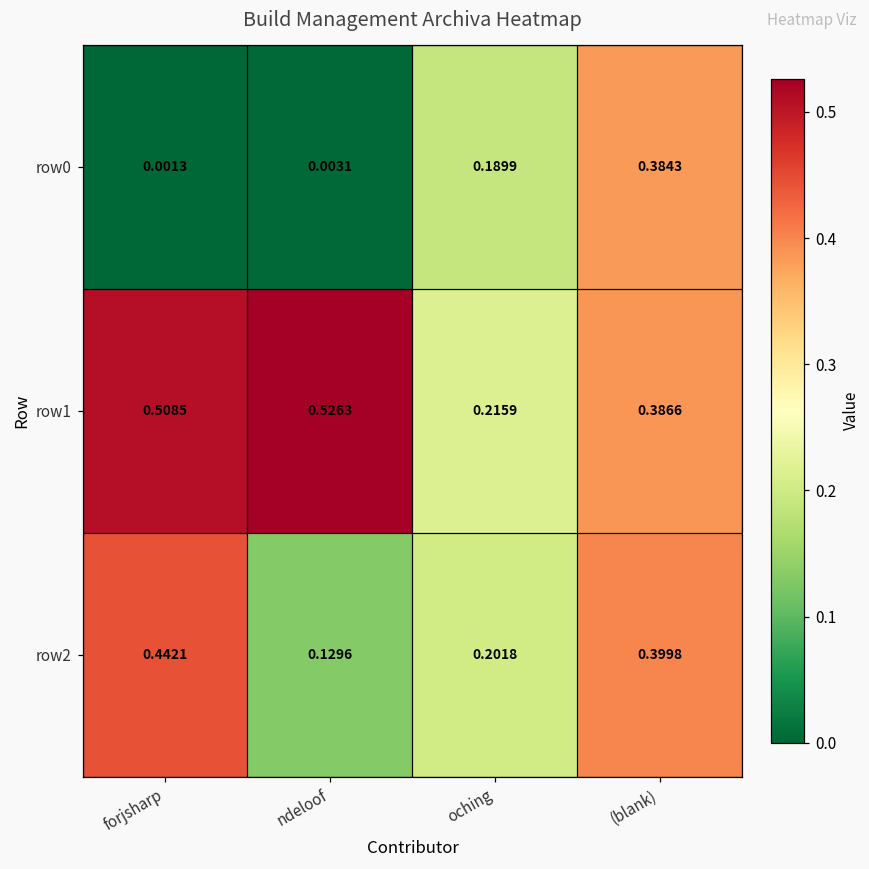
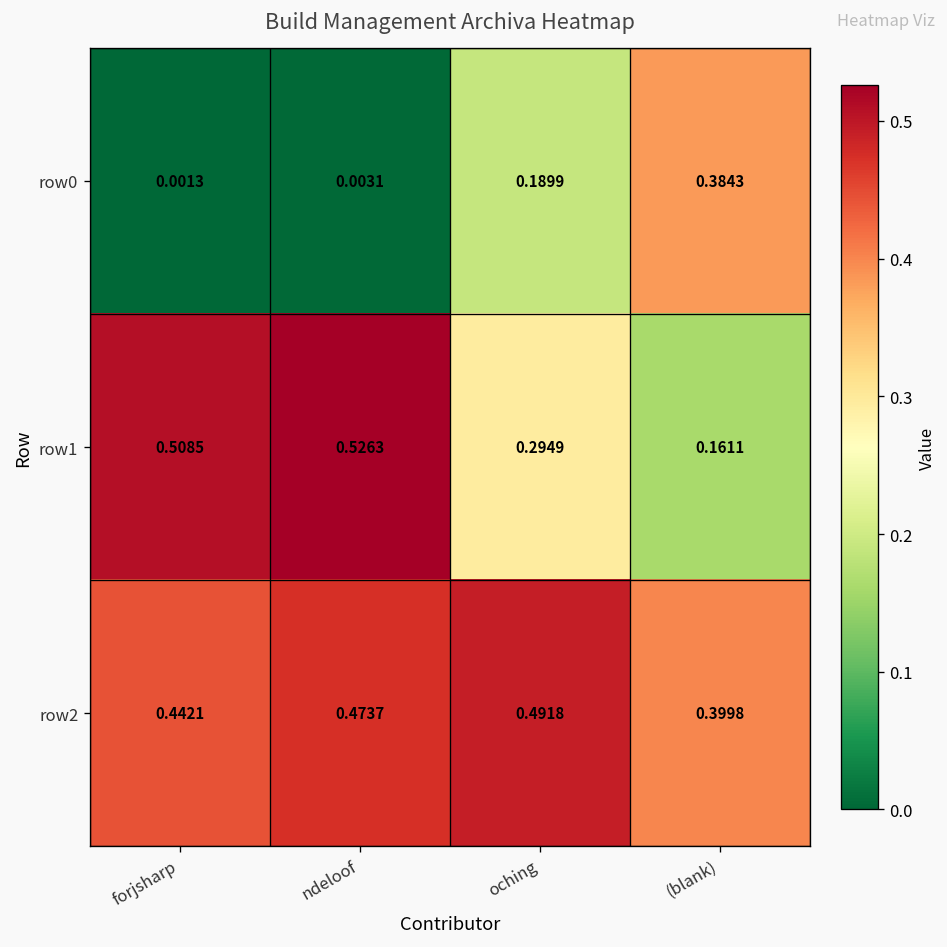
  {
    "row0": {
      "forjsharp": 0.0013,
      "ndeloof": 0.0031,
      "oching": 0.1899,
      "(blank)": 0.3843
    },
    "row1": {
      "forjsharp": 0.5085,
      "ndeloof": 0.5263,
-     "oching": 0.2159,
-     "(blank)": 0.3866
+     "oching": 0.2949,
+     "(blank)": 0.1611
    },
    "row2": {
      "forjsharp": 0.4421,
-     "ndeloof": 0.1296,
-     "oching": 0.2018,
+     "ndeloof": 0.4737,
+     "oching": 0.4918,
      "(blank)": 0.3998
    }
  }
